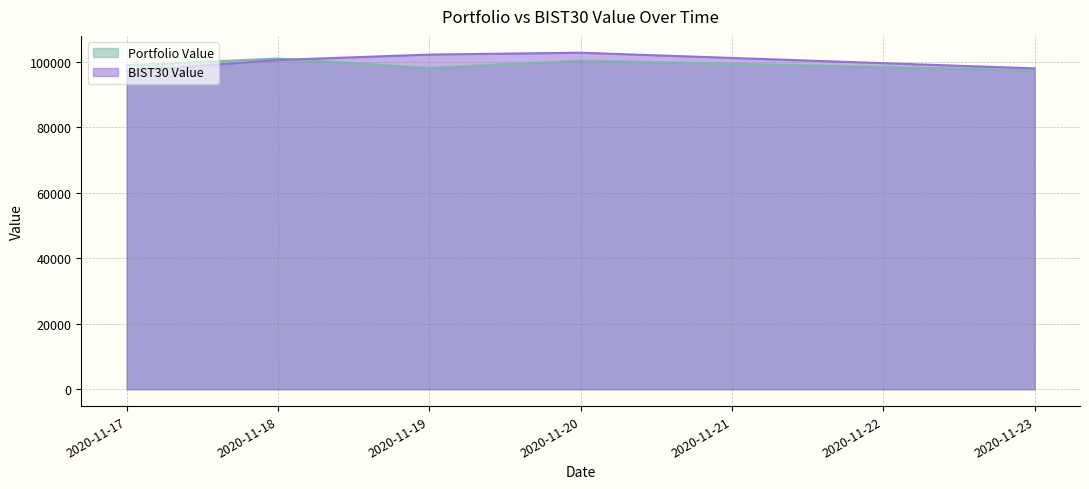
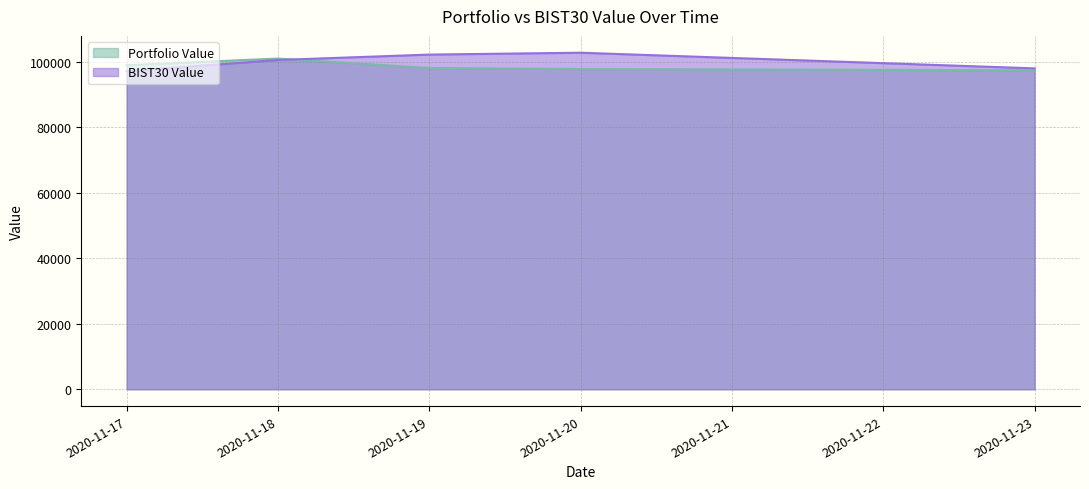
  {
    "Portfolio Value": {
      "2020-11-19": 98000,
-     "2020-11-20": 100000
+     "2020-11-20": 98000
    },
    "BIST30 Value": {
      "2020-11-19": 102000,
      "2020-11-20": 103000
    }
  }
